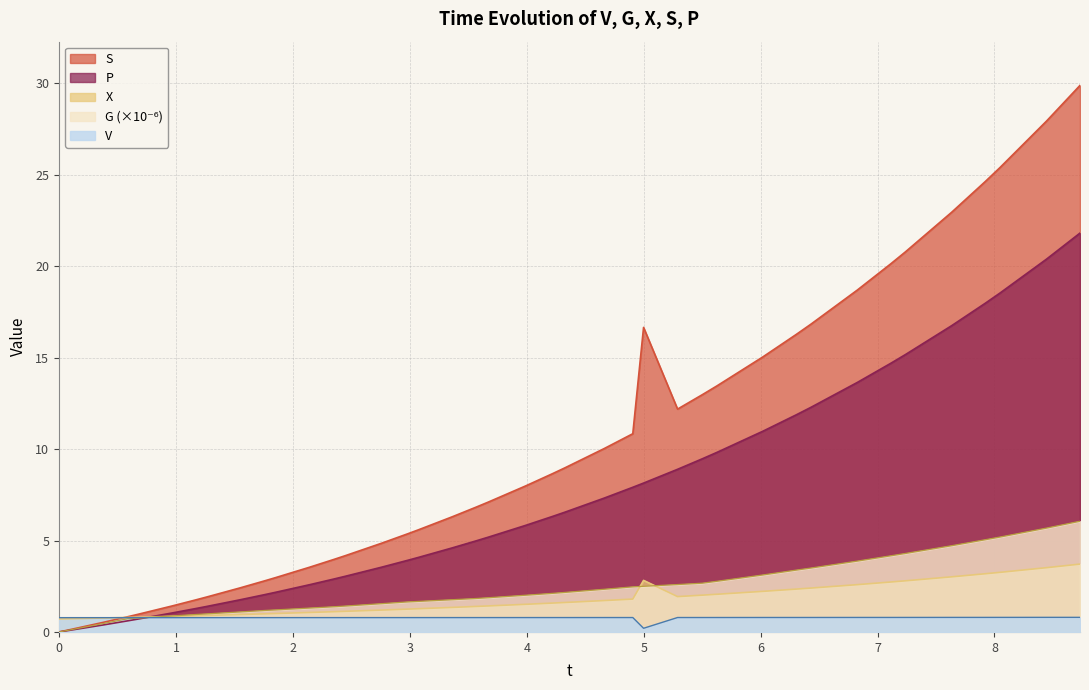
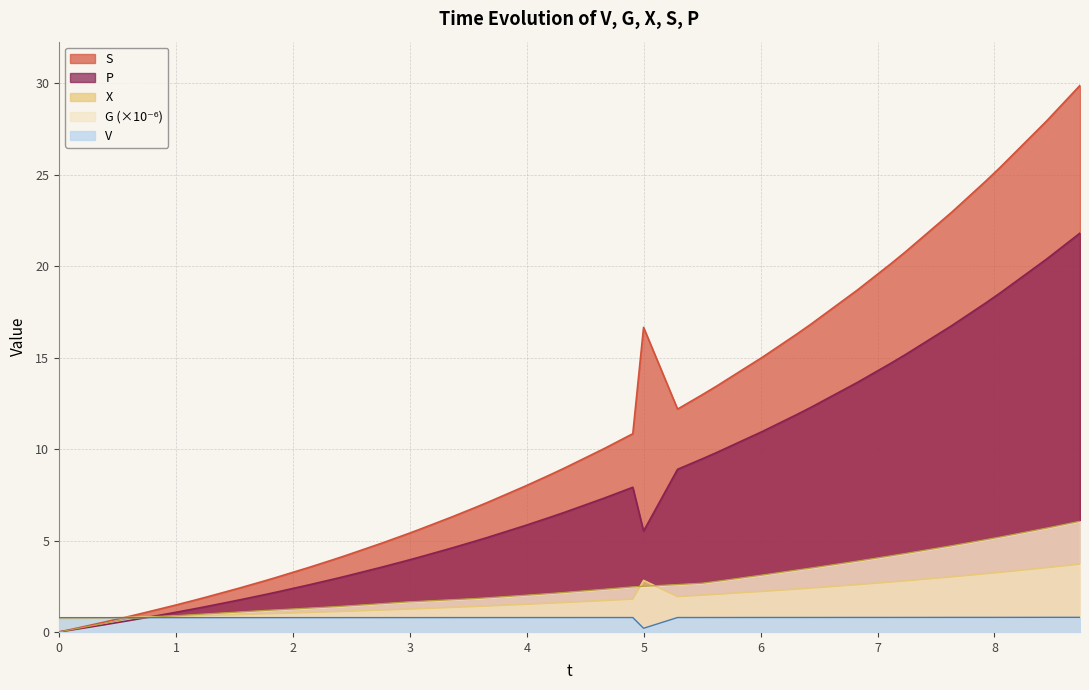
  {
    "S": {
      "5": 16.7
    },
    "P": {
-     "5": 8.1
+     "5": 5.5
    },
    "X": {
      "5": 2.8
    },
    "G (×10⁻⁶)": {
      "5": 2.5
    },
    "V": {
      "5": 0.2
    }
  }
